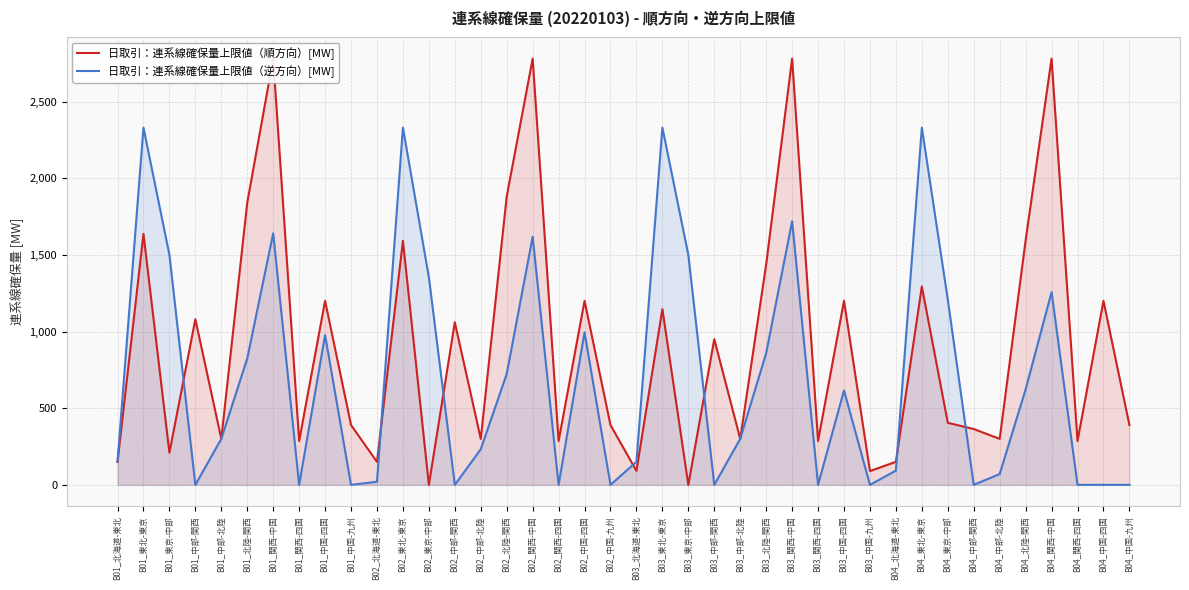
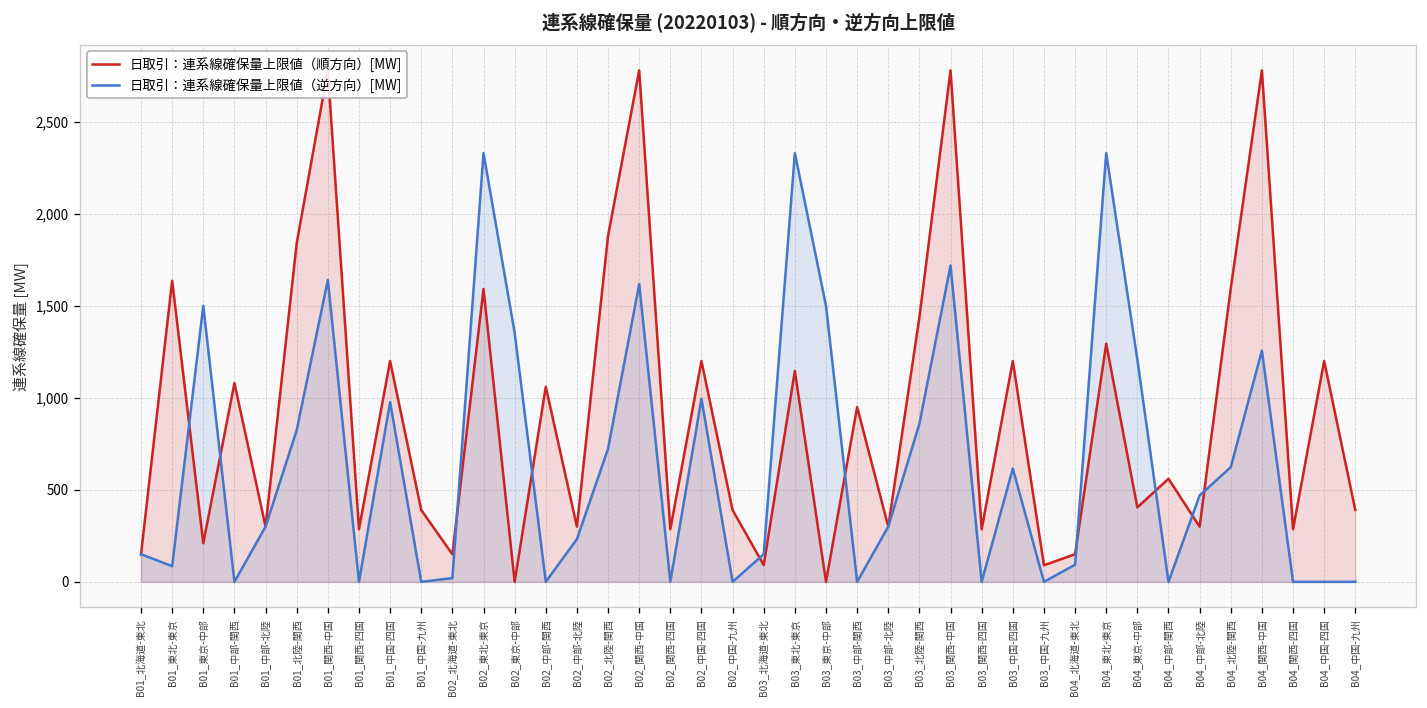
  {
    "日取引：連系線確保量上限値（順方向）[MW]": {
      "B01_東北-東京": "1,640",
      "B01_東京-中部": "210",
      "B01_中部-関西": "1,080",
      "B01_北陸-関西": "1,840",
      "B01_関西-四国": "290",
      "B01_中国-四国": "1,200",
      "B01_中国-九州": "390",
      "B02_北海道-東北": "150",
      "B02_東北-東京": "1,590",
      "B02_東京-中部": "0",
      "B02_中部-関西": "1,060",
      "B02_中部-北陸": "300",
      "B02_北陸-関西": "1,880",
      "B02_関西-中国": "2,780",
      "B02_関西-四国": "290",
      "B02_中国-四国": "1,200",
      "B02_中国-九州": "390",
      "B03_北海道-東北": "90",
      "B03_東北-東京": "1,150",
      "B03_東京-中部": "0",
      "B03_中部-関西": "950",
      "B03_北陸-関西": "1,440",
      "B03_関西-中国": "2,780",
      "B03_関西-四国": "290",
      "B03_中国-四国": "1,200",
      "B03_中国-九州": "90",
      "B04_北海道-東北": "150",
      "B04_東北-東京": "1,290",
      "B04_東京-中部": "400",
-     "B04_中部-関西": "360",
+     "B04_中部-関西": "560",
      "B04_中部-北陸": "300",
      "B04_北陸-関西": "1,590",
      "B04_関西-中国": "2,780",
      "B04_関西-四国": "290",
      "B04_中国-四国": "1,200",
      "B04_中国-九州": "390"
    },
    "日取引：連系線確保量上限値（逆方向）[MW]": {
-     "B01_東北-東京": "2,330",
+     "B01_東北-東京": "90",
      "B01_東京-中部": "1,500",
      "B01_中部-関西": "0",
      "B01_北陸-関西": "820",
      "B01_関西-中国": "1,640",
      "B01_関西-四国": "0",
      "B01_中国-四国": "980",
      "B01_中国-九州": "0",
      "B02_北海道-東北": "20",
      "B02_東北-東京": "2,330",
      "B02_東京-中部": "1,350",
      "B02_中部-関西": "0",
      "B02_中部-北陸": "230",
      "B02_北陸-関西": "720",
      "B02_関西-中国": "1,620",
      "B02_関西-四国": "0",
      "B02_中国-四国": "990",
      "B02_中国-九州": "0",
      "B03_北海道-東北": "150",
      "B03_東北-東京": "2,330",
      "B03_東京-中部": "1,500",
      "B03_中部-関西": "0",
      "B03_北陸-関西": "860",
      "B03_関西-中国": "1,720",
      "B03_関西-四国": "0",
      "B03_中国-四国": "620",
      "B03_中国-九州": "0",
      "B04_北海道-東北": "90",
      "B04_東北-東京": "2,330",
      "B04_東京-中部": "1,210",
      "B04_中部-関西": "0",
-     "B04_中部-北陸": "70",
+     "B04_中部-北陸": "470",
      "B04_北陸-関西": "620",
      "B04_関西-中国": "1,260",
      "B04_関西-四国": "0",
      "B04_中国-四国": "0",
      "B04_中国-九州": "0"
    }
  }
